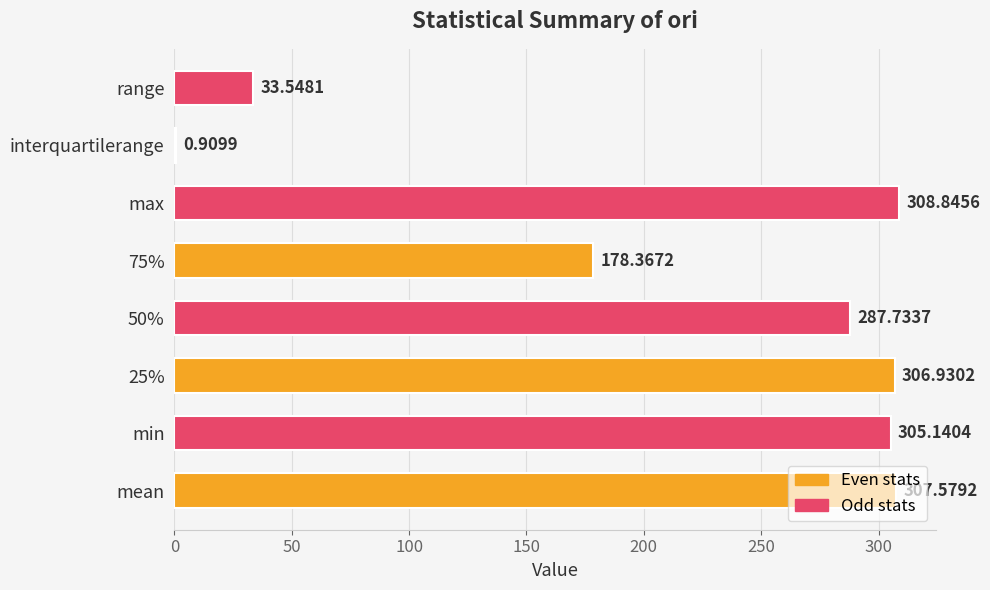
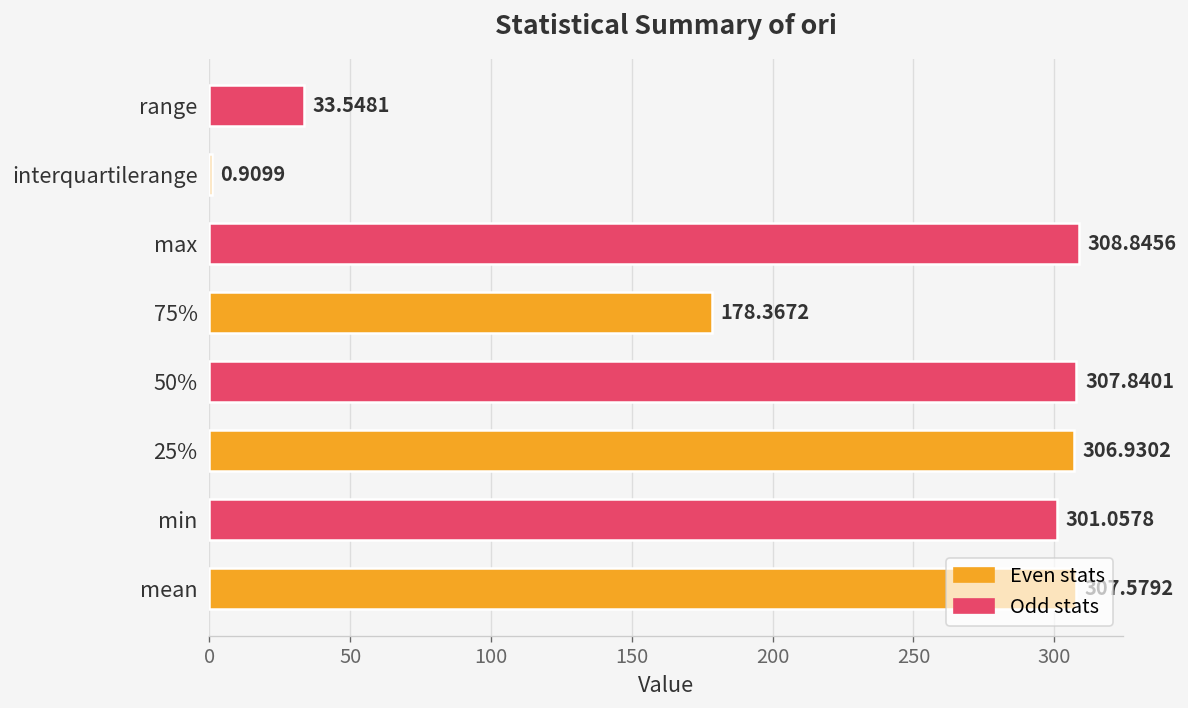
  {
    "range": 33.5481,
    "interquartilerange": 0.9099,
    "max": 308.8456,
    "75%": 178.3672,
-   "50%": 287.7337,
+   "50%": 307.8401,
    "25%": 306.9302,
-   "min": 305.1404
+   "min": 301.0578
  }
